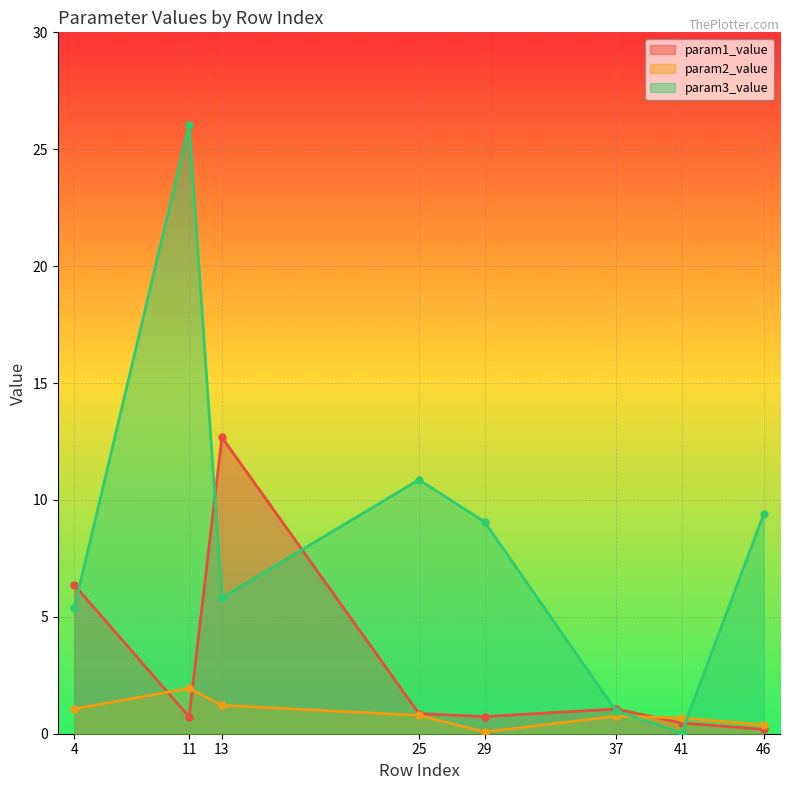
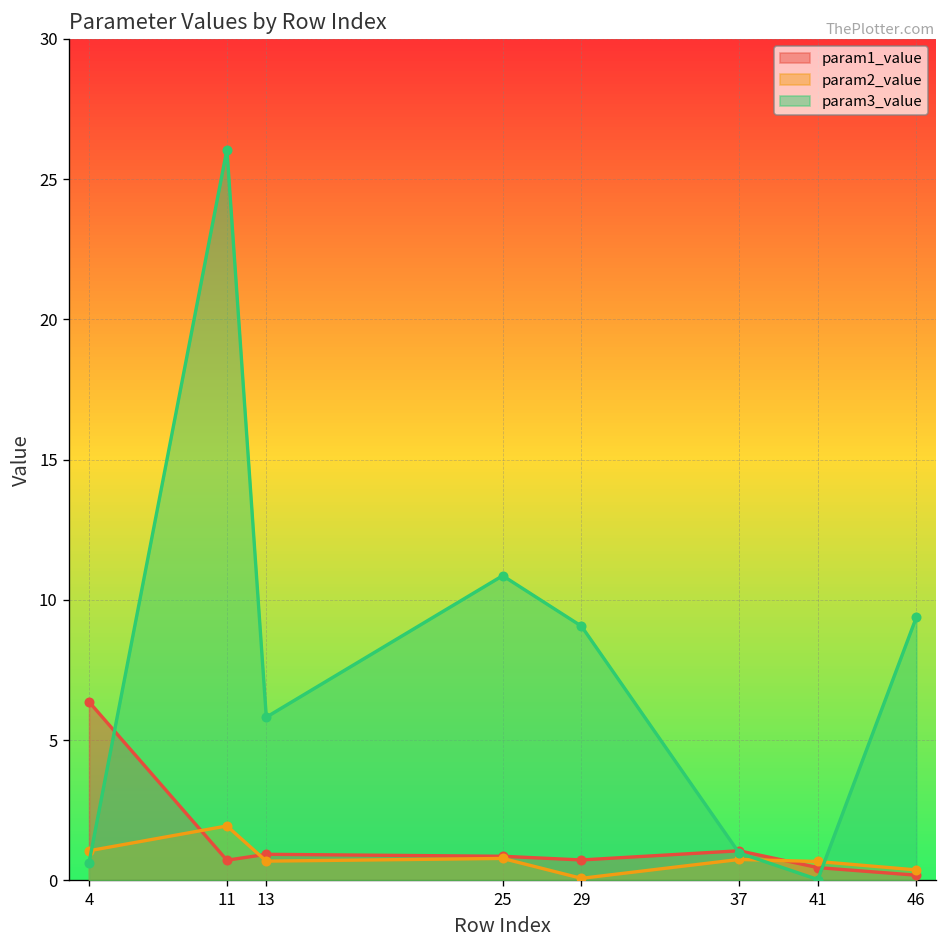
  {
    "param1_value": {
      "4": 6.4,
      "11": 0.7,
-     "13": 12.7,
+     "13": 0.9,
      "29": 0.7,
      "41": 0.5,
      "46": 0.2
    },
    "param2_value": {
      "4": 1.1,
      "11": 1.9,
-     "13": 1.2,
+     "13": 0.7,
      "29": 0.1,
      "37": 0.7,
      "41": 0.7,
      "46": 0.4
    },
    "param3_value": {
-     "4": 5.4,
+     "4": 0.6,
      "11": 26.1,
      "13": 5.8,
      "25": 10.9,
      "29": 9.1,
      "41": 0.0,
      "46": 9.4
    }
  }
